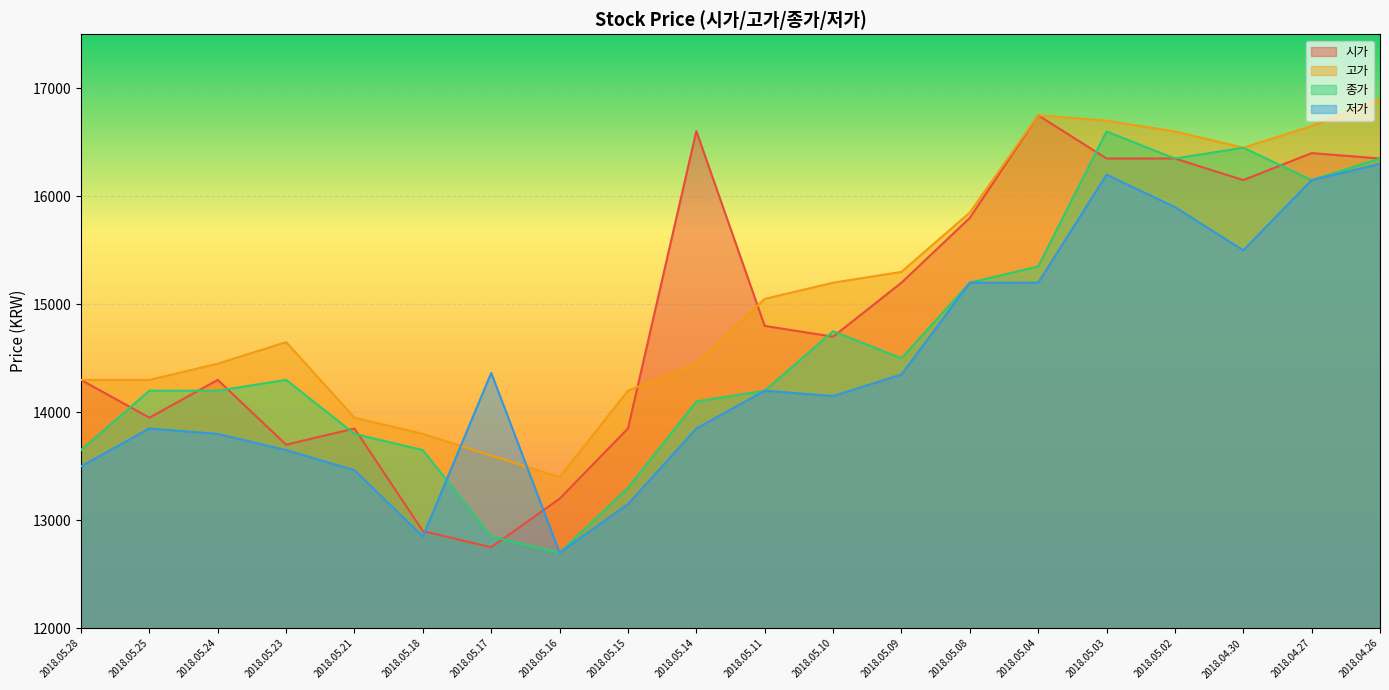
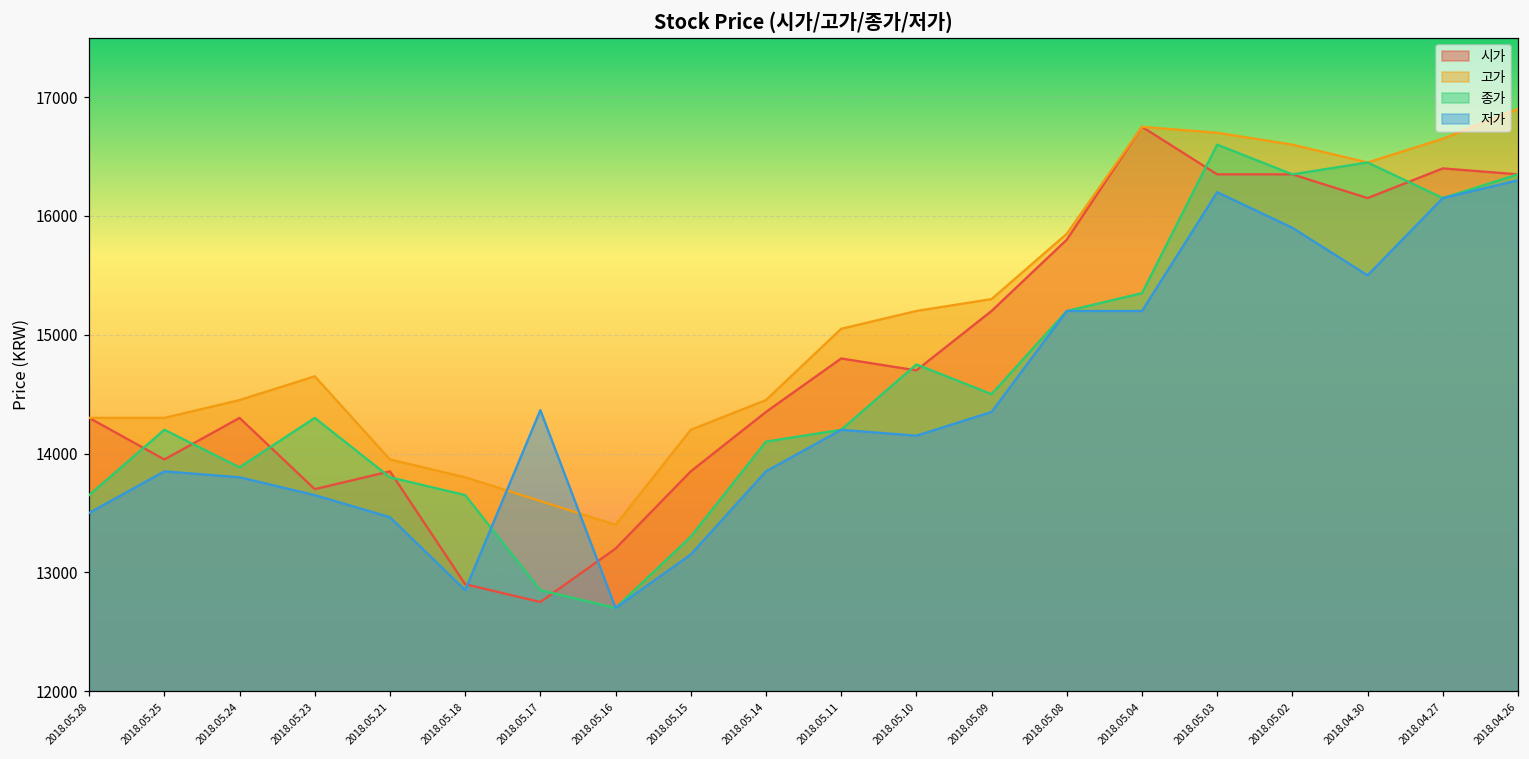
  {
    "시가": {
      "2018.05.25": 13950,
      "2018.05.24": 14300,
      "2018.05.23": 13700,
      "2018.05.21": 13850,
      "2018.05.18": 12900,
      "2018.05.17": 12750,
      "2018.05.16": 13200,
      "2018.05.15": 13850,
-     "2018.05.14": 16600,
+     "2018.05.14": 14350,
      "2018.05.11": 14800,
      "2018.05.10": 14700,
      "2018.05.09": 15200,
      "2018.05.08": 15800,
      "2018.05.03": 16350,
      "2018.04.30": 16150,
      "2018.04.27": 16400
    },
    "고가": {
      "2018.05.25": 14300,
      "2018.05.24": 14450,
      "2018.05.23": 14650,
      "2018.05.21": 13950,
      "2018.05.18": 13800,
      "2018.05.17": 13600,
      "2018.05.16": 13400,
      "2018.05.15": 14200,
      "2018.05.14": 14450,
      "2018.05.11": 15050,
      "2018.05.10": 15200,
      "2018.05.09": 15300,
      "2018.05.08": 15850,
      "2018.05.03": 16700,
      "2018.05.02": 16600,
      "2018.04.27": 16650,
      "2018.04.26": 16900
    },
    "종가": {
      "2018.05.28": 13650,
      "2018.05.25": 14200,
-     "2018.05.24": 14200,
+     "2018.05.24": 13880,
      "2018.05.23": 14300,
      "2018.05.21": 13800,
      "2018.05.18": 13650,
      "2018.05.17": 12850,
      "2018.05.15": 13300,
      "2018.05.14": 14100,
      "2018.05.10": 14750,
      "2018.05.09": 14500,
      "2018.05.04": 15350,
      "2018.05.03": 16600
    },
    "저가": {
      "2018.05.28": 13500,
      "2018.05.25": 13850,
      "2018.05.24": 13800,
      "2018.05.23": 13650,
      "2018.05.21": 13460,
      "2018.05.18": 12850,
      "2018.05.17": 14370,
      "2018.05.15": 13150,
      "2018.05.14": 13850,
      "2018.05.10": 14150,
      "2018.05.09": 14350,
      "2018.05.04": 15200,
      "2018.05.03": 16200,
      "2018.05.02": 15900,
      "2018.04.30": 15500,
      "2018.04.26": 16300
    }
  }
